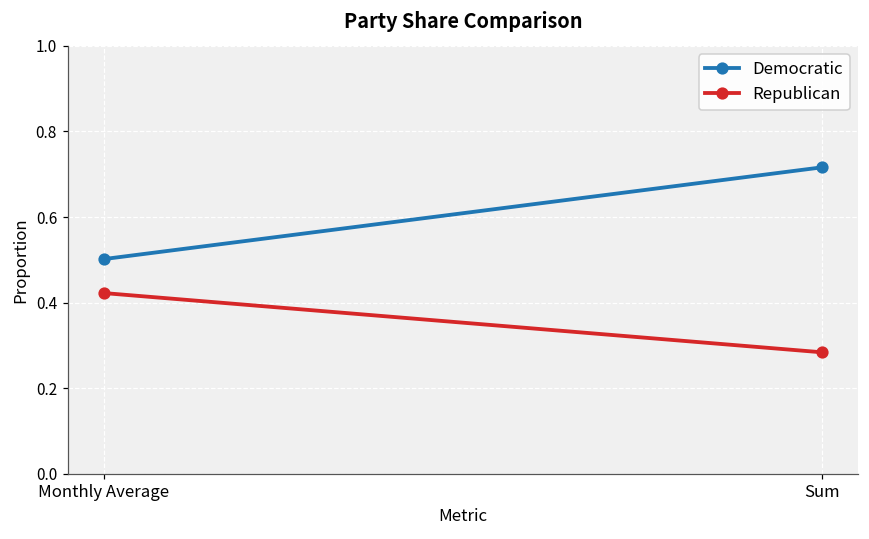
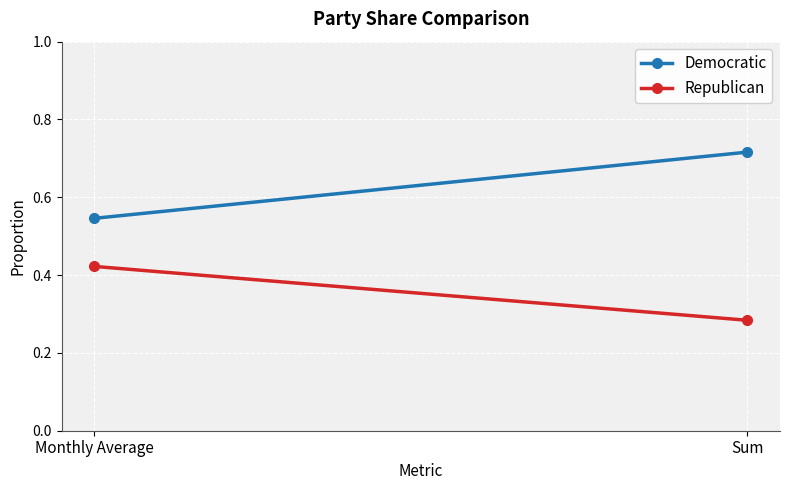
  {
    "Democratic": {
-     "Monthly Average": 0.50,
+     "Monthly Average": 0.55,
      "Sum": 0.72
    },
    "Republican": {
      "Monthly Average": 0.42,
      "Sum": 0.28
    }
  }
